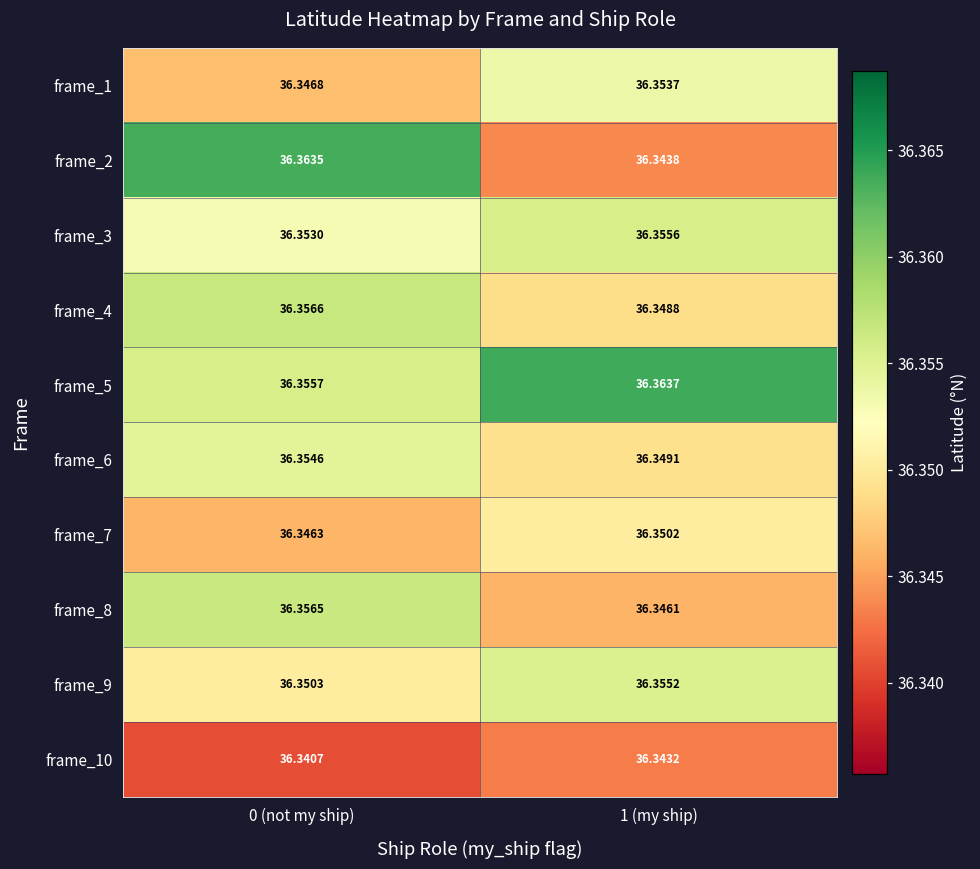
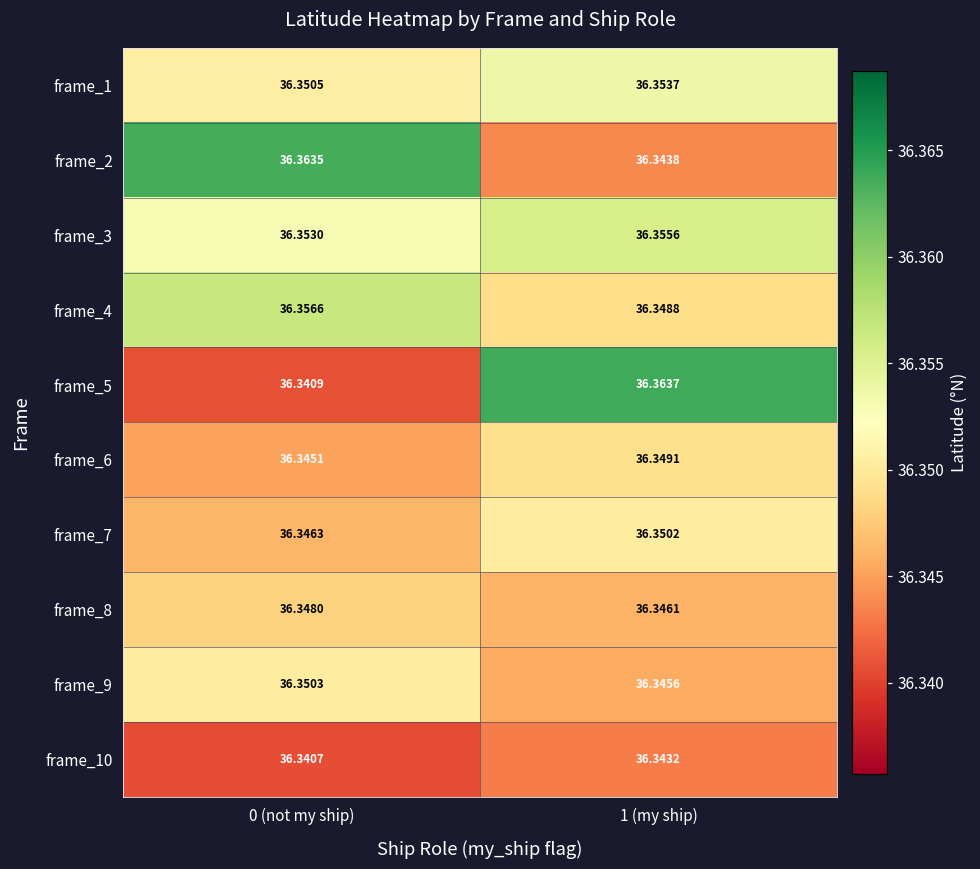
  {
    "frame_1": {
-     "0 (not my ship)": 36.3468,
+     "0 (not my ship)": 36.3505,
      "1 (my ship)": 36.3537
    },
    "frame_2": {
      "0 (not my ship)": 36.3635,
      "1 (my ship)": 36.3438
    },
    "frame_3": {
      "0 (not my ship)": 36.3530,
      "1 (my ship)": 36.3556
    },
    "frame_4": {
      "0 (not my ship)": 36.3566,
      "1 (my ship)": 36.3488
    },
    "frame_5": {
-     "0 (not my ship)": 36.3557,
+     "0 (not my ship)": 36.3409,
      "1 (my ship)": 36.3637
    },
    "frame_6": {
-     "0 (not my ship)": 36.3546,
+     "0 (not my ship)": 36.3451,
      "1 (my ship)": 36.3491
    },
    "frame_7": {
      "0 (not my ship)": 36.3463,
      "1 (my ship)": 36.3502
    },
    "frame_8": {
-     "0 (not my ship)": 36.3565,
+     "0 (not my ship)": 36.3480,
      "1 (my ship)": 36.3461
    },
    "frame_9": {
      "0 (not my ship)": 36.3503,
-     "1 (my ship)": 36.3552
+     "1 (my ship)": 36.3456
    },
    "frame_10": {
      "0 (not my ship)": 36.3407,
      "1 (my ship)": 36.3432
    }
  }
